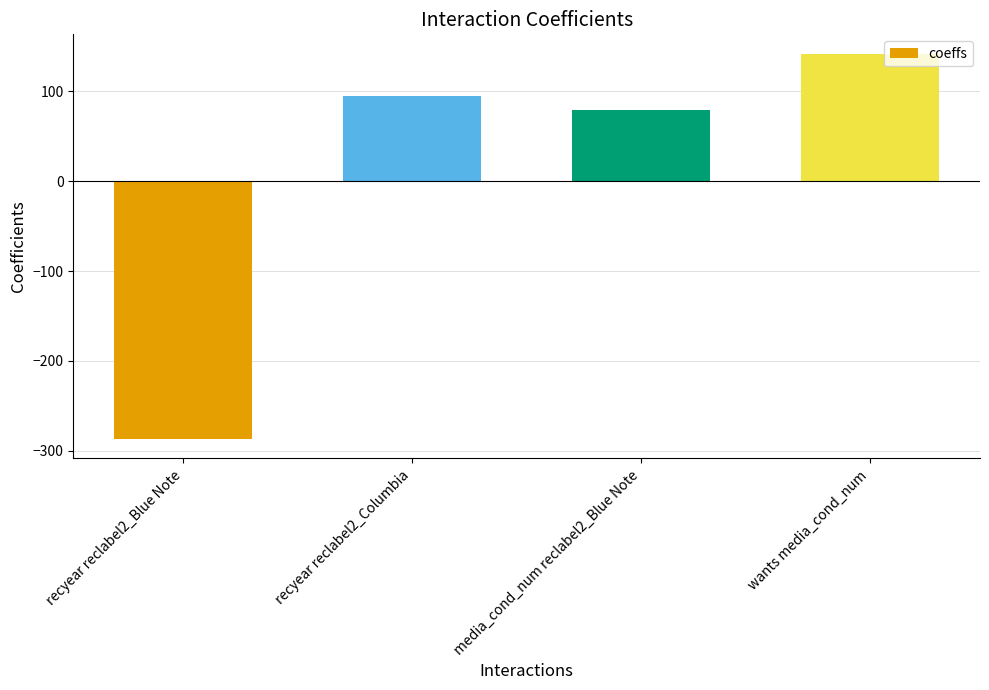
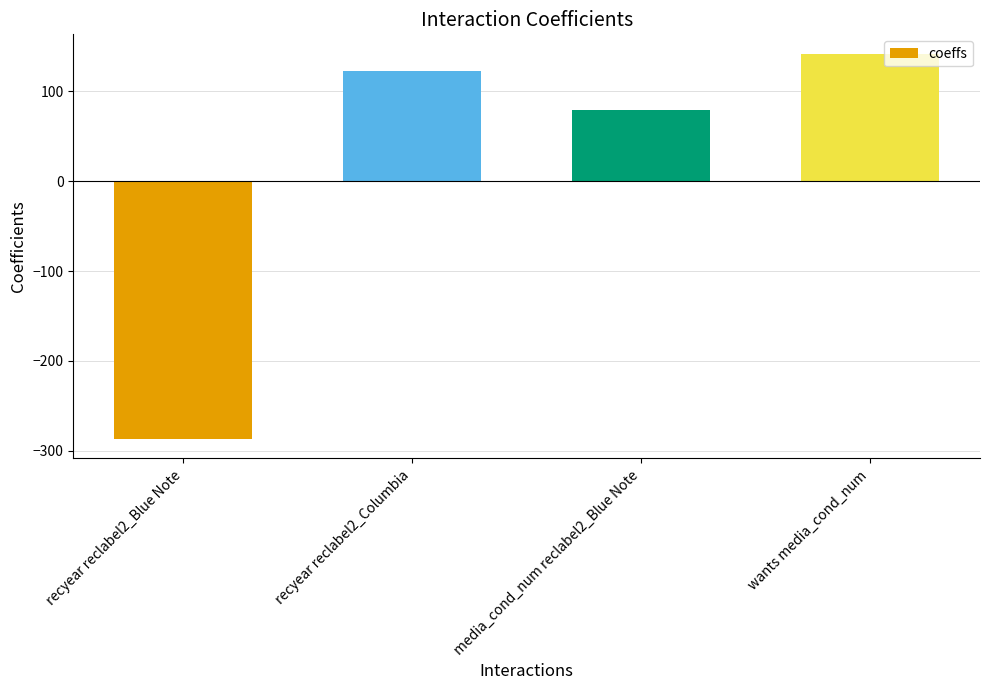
  {
    "recyear reclabel2_Blue Note": -290,
-   "recyear reclabel2_Columbia": 100,
+   "recyear reclabel2_Columbia": 120,
    "media_cond_num reclabel2_Blue Note": 80,
    "wants media_cond_num": 140
  }
